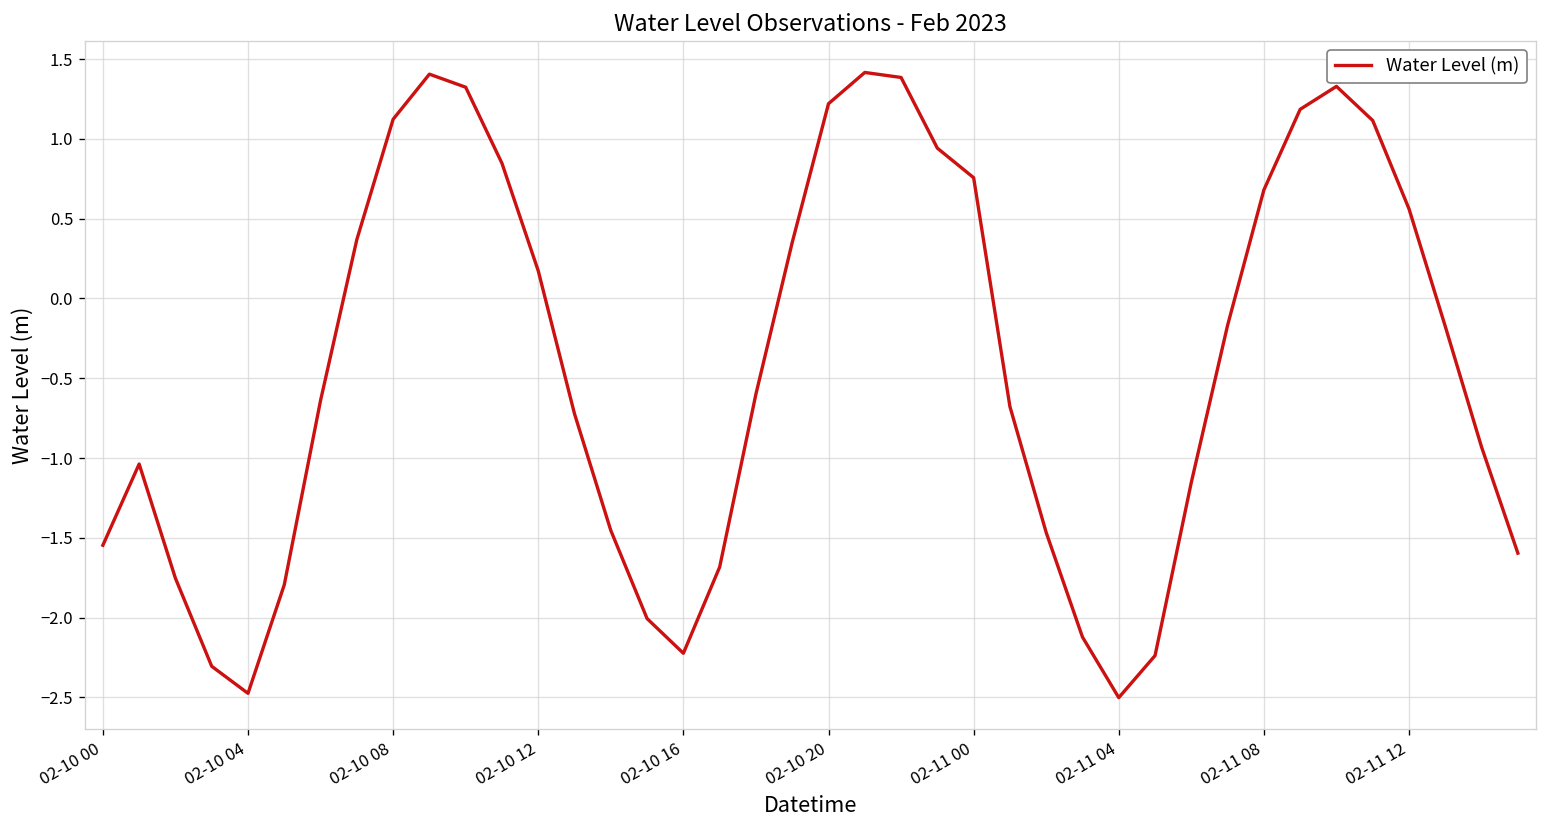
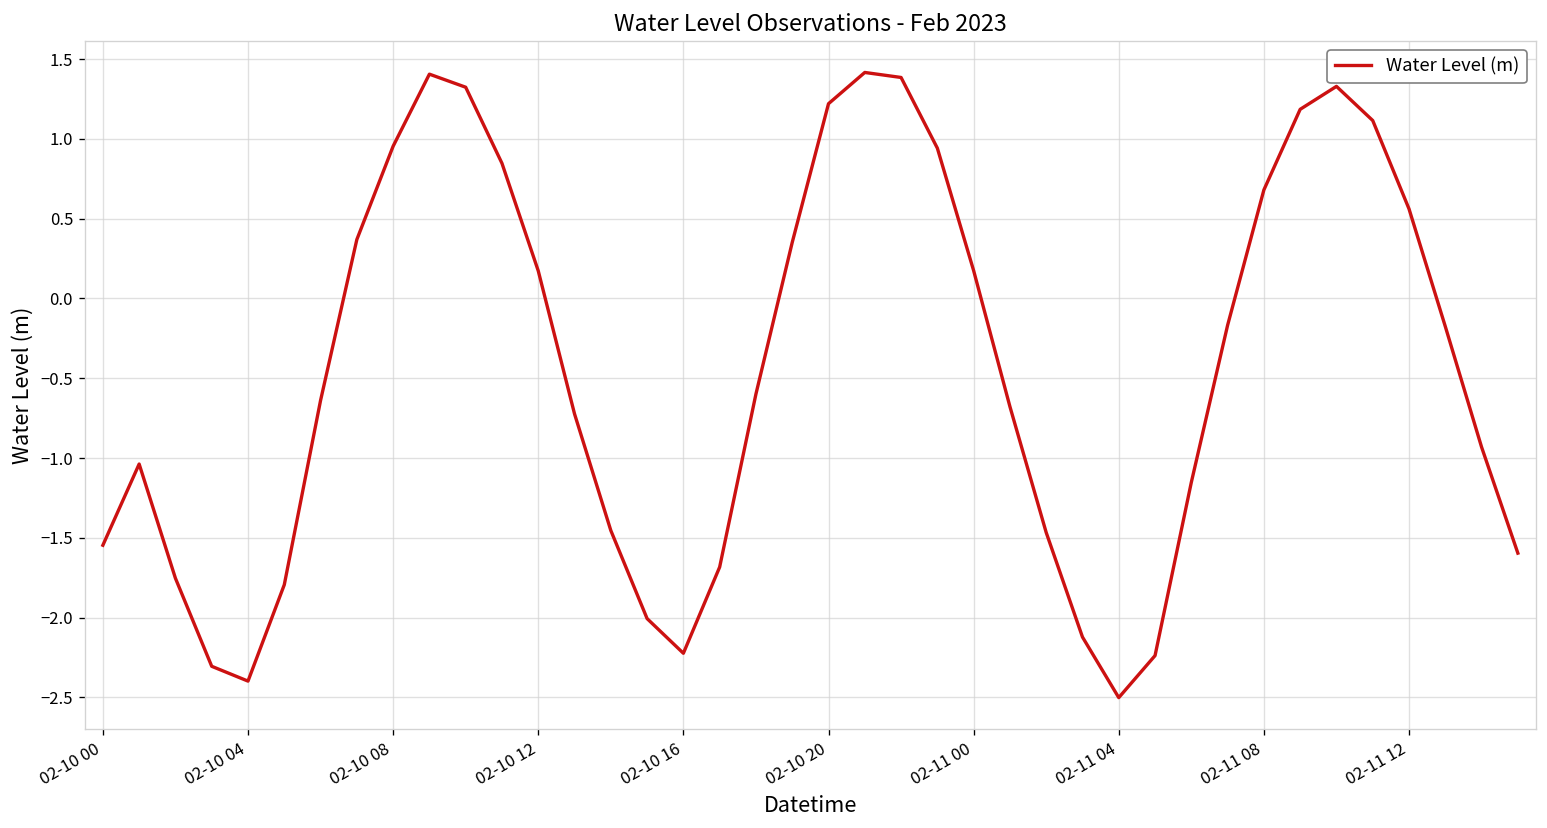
  {
    "02-10 00": -1.55,
-   "02-10 04": -2.47,
-   "02-10 08": 1.12,
+   "02-10 04": -2.40,
+   "02-10 08": 0.95,
    "02-10 12": 0.17,
    "02-10 16": -2.22,
    "02-10 20": 1.22,
-   "02-11 00": 0.76,
+   "02-11 00": 0.17,
    "02-11 04": -2.50,
    "02-11 08": 0.68,
    "02-11 12": 0.56
  }
